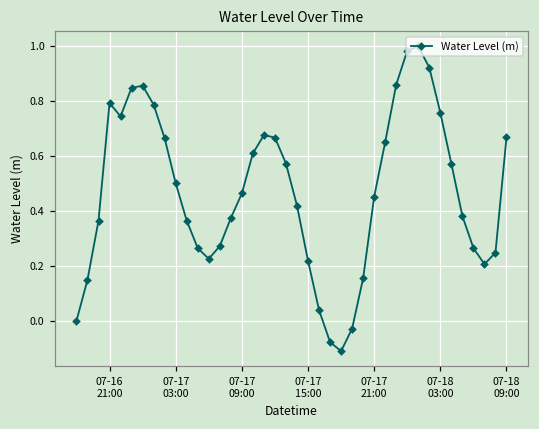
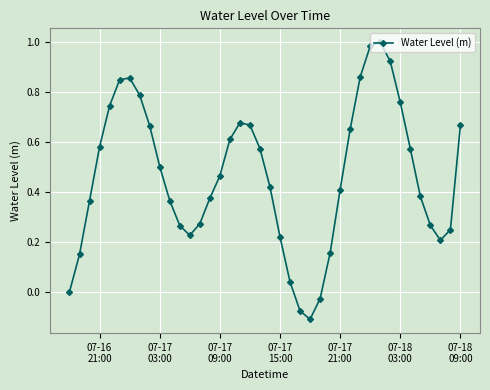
  {
-   "07-16 21:00": 0.79,
+   "07-16 21:00": 0.58,
    "07-17 03:00": 0.50,
    "07-17 09:00": 0.46,
    "07-17 15:00": 0.22,
-   "07-17 21:00": 0.45,
+   "07-17 21:00": 0.41,
    "07-18 03:00": 0.76,
    "07-18 09:00": 0.67
  }
